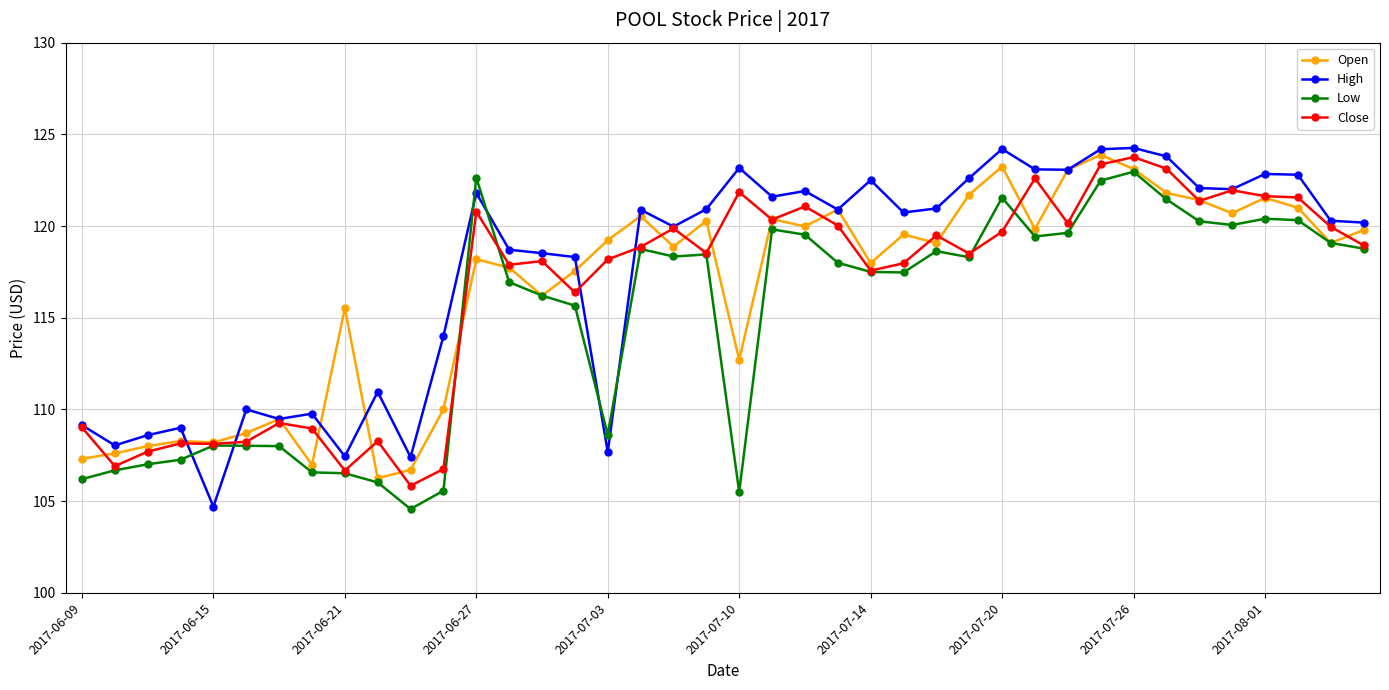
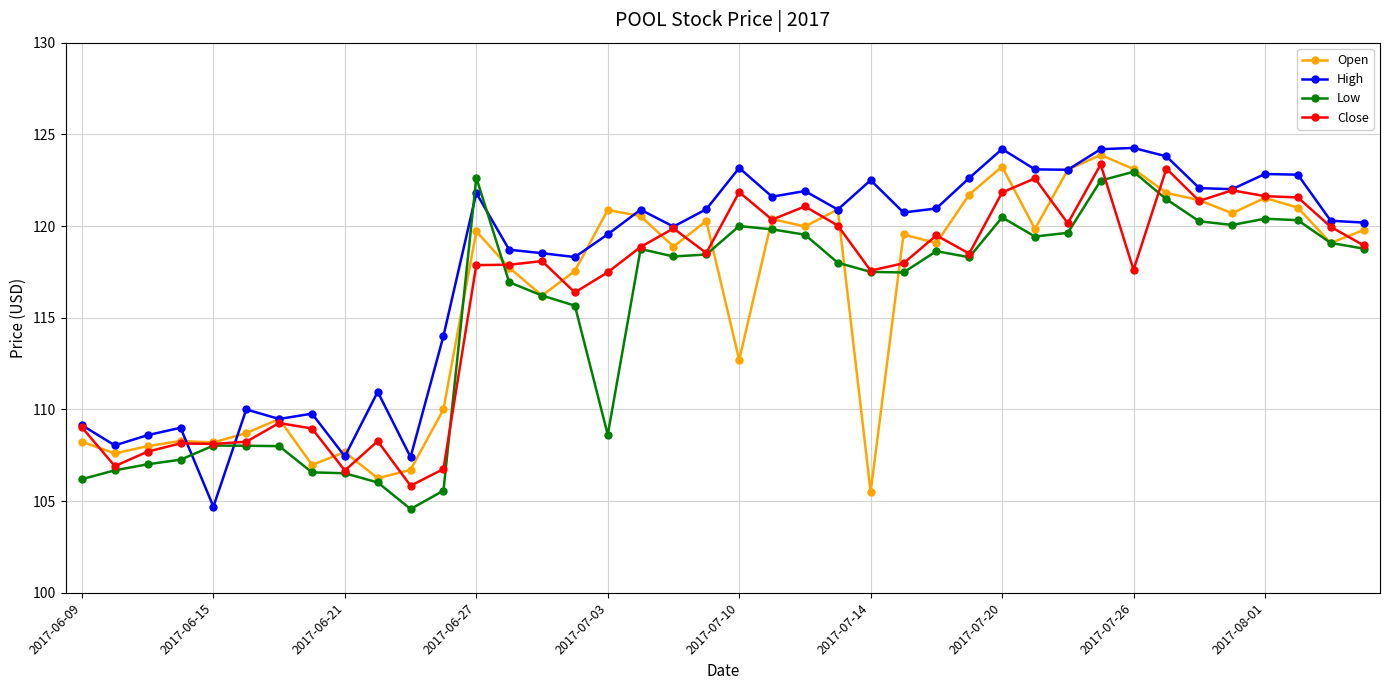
  {
    "Open": {
-     "2017-06-09": 107.3,
-     "2017-06-21": 115.5,
-     "2017-06-27": 118.2,
-     "2017-07-03": 119.2,
+     "2017-06-09": 108.2,
+     "2017-06-21": 107.7,
+     "2017-06-27": 119.7,
+     "2017-07-03": 120.9,
      "2017-07-10": 112.7,
-     "2017-07-14": 118.0,
+     "2017-07-14": 105.5,
      "2017-07-20": 123.2,
      "2017-07-26": 123.1
    },
    "High": {
      "2017-06-15": 104.7,
      "2017-06-21": 107.4,
      "2017-06-27": 121.8,
-     "2017-07-03": 107.7,
+     "2017-07-03": 119.6,
      "2017-07-10": 123.2,
      "2017-07-14": 122.5,
      "2017-07-20": 124.2,
      "2017-07-26": 124.3,
      "2017-08-01": 122.8
    },
    "Low": {
      "2017-06-09": 106.2,
      "2017-06-21": 106.5,
      "2017-06-27": 122.6,
      "2017-07-03": 108.6,
-     "2017-07-10": 105.5,
-     "2017-07-20": 121.6,
+     "2017-07-10": 120.0,
+     "2017-07-20": 120.5,
      "2017-07-26": 123.0,
      "2017-08-01": 120.4
    },
    "Close": {
      "2017-06-21": 106.7,
-     "2017-06-27": 120.8,
-     "2017-07-03": 118.2,
+     "2017-06-27": 117.9,
+     "2017-07-03": 117.5,
      "2017-07-10": 121.9,
-     "2017-07-20": 119.7,
-     "2017-07-26": 123.8
+     "2017-07-20": 121.8,
+     "2017-07-26": 117.6
    }
  }
